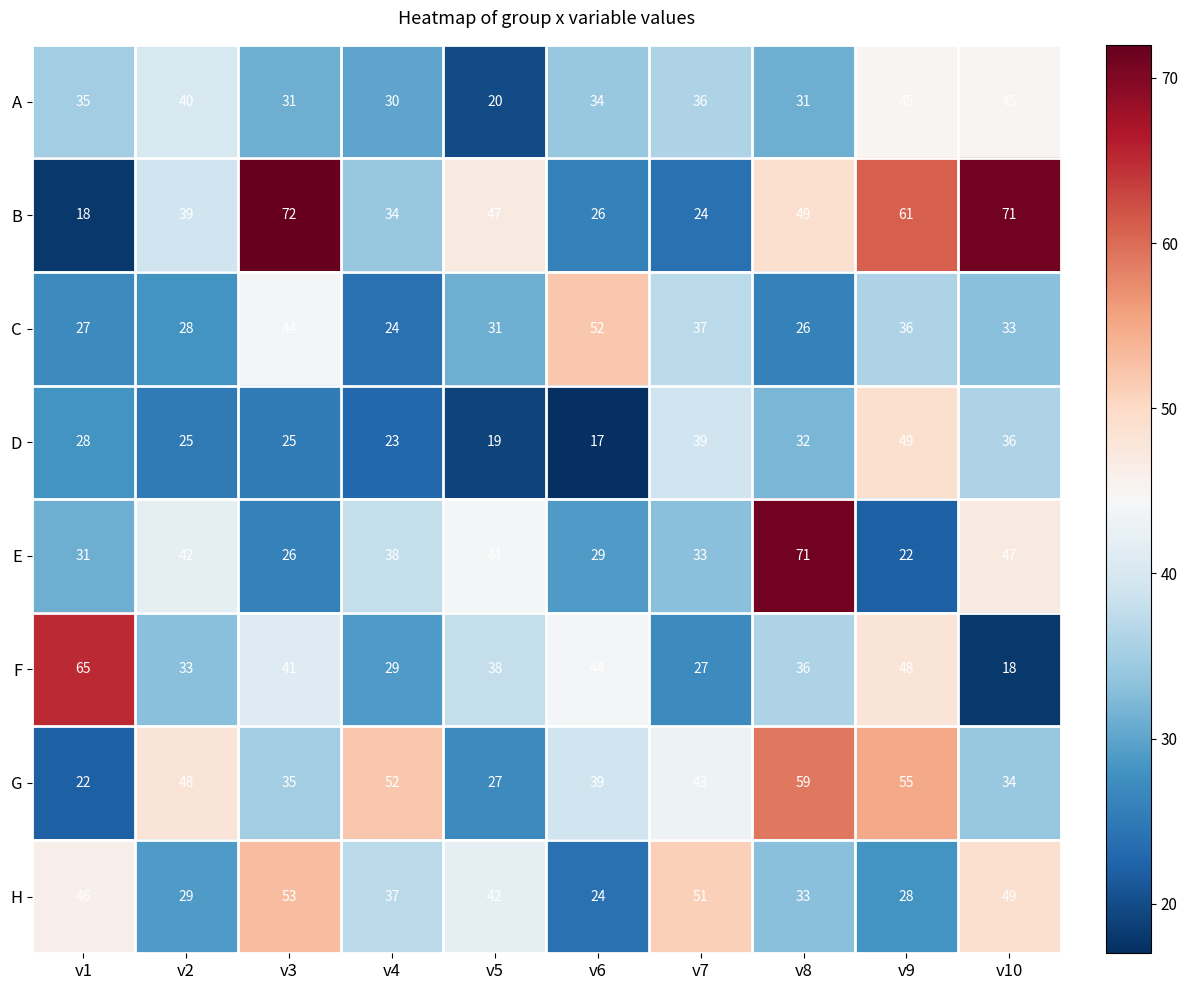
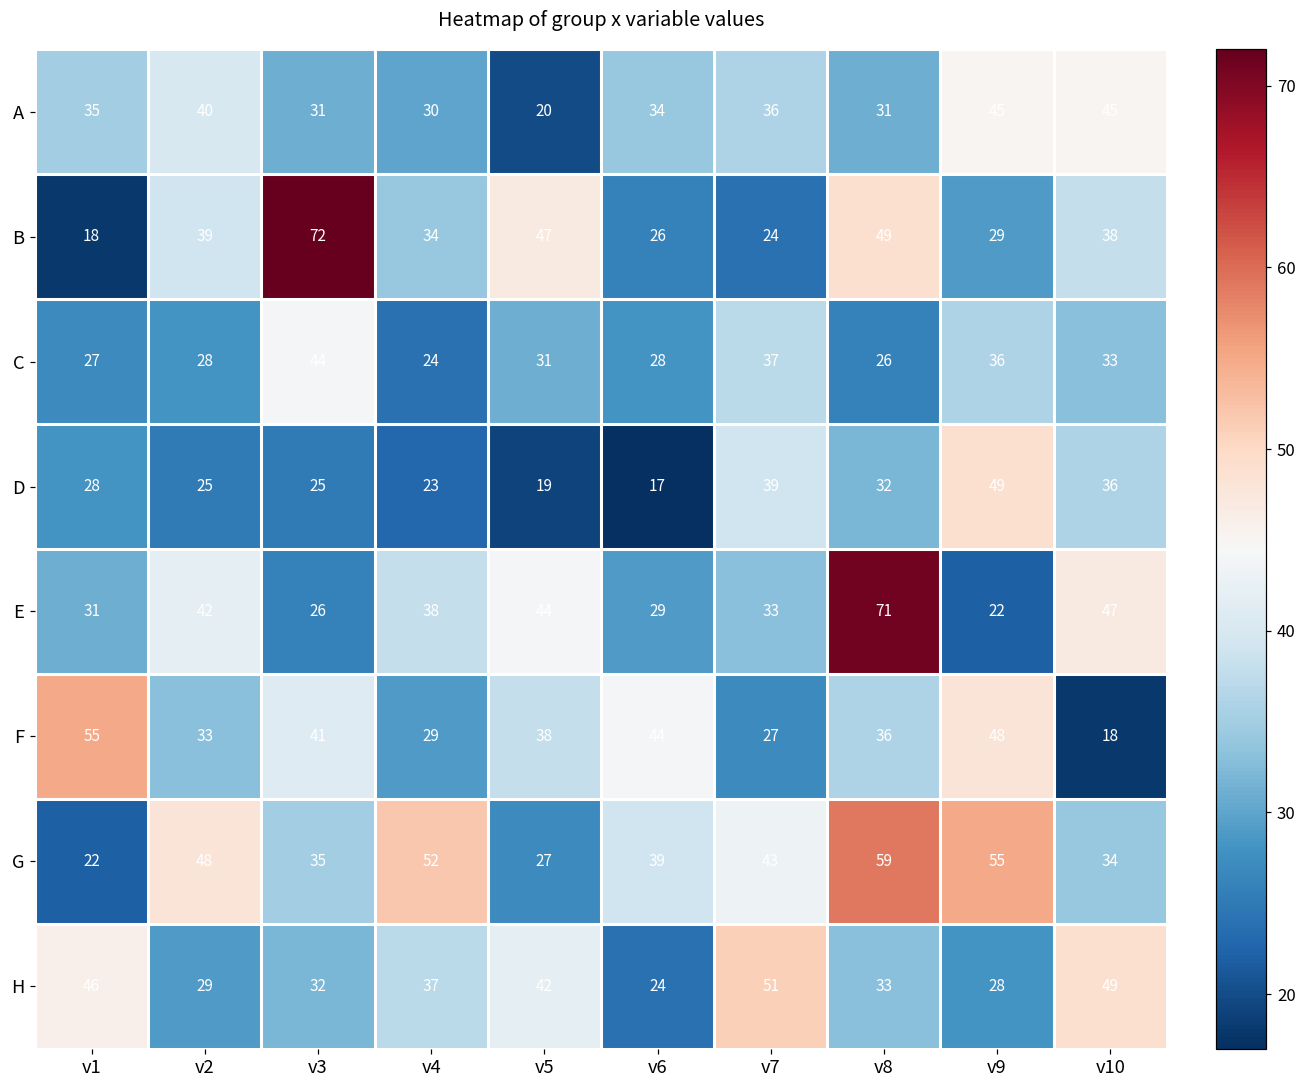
  {
    "A": {
      "v1": 35,
      "v3": 31,
      "v4": 30,
      "v5": 20,
      "v6": 34,
      "v7": 36,
      "v8": 31
    },
    "B": {
      "v1": 18,
      "v3": 72,
      "v4": 34,
      "v6": 26,
      "v7": 24,
-     "v9": 61,
-     "v10": 71
+     "v9": 29,
+     "v10": 38
    },
    "C": {
      "v1": 27,
      "v2": 28,
      "v4": 24,
      "v5": 31,
-     "v6": 52,
+     "v6": 28,
      "v7": 37,
      "v8": 26,
      "v9": 36,
      "v10": 33
    },
    "D": {
      "v1": 28,
      "v2": 25,
      "v3": 25,
      "v4": 23,
      "v5": 19,
      "v6": 17,
      "v8": 32,
      "v10": 36
    },
    "E": {
      "v1": 31,
      "v3": 26,
      "v4": 38,
      "v6": 29,
      "v7": 33,
      "v8": 71,
      "v9": 22
    },
    "F": {
-     "v1": 65,
+     "v1": 55,
      "v2": 33,
      "v4": 29,
      "v5": 38,
      "v7": 27,
      "v8": 36,
      "v10": 18
    },
    "G": {
      "v1": 22,
      "v3": 35,
      "v4": 52,
      "v5": 27,
      "v8": 59,
      "v9": 55,
      "v10": 34
    },
    "H": {
      "v2": 29,
-     "v3": 53,
+     "v3": 32,
      "v4": 37,
      "v6": 24,
      "v7": 51,
      "v8": 33,
      "v9": 28
    }
  }
